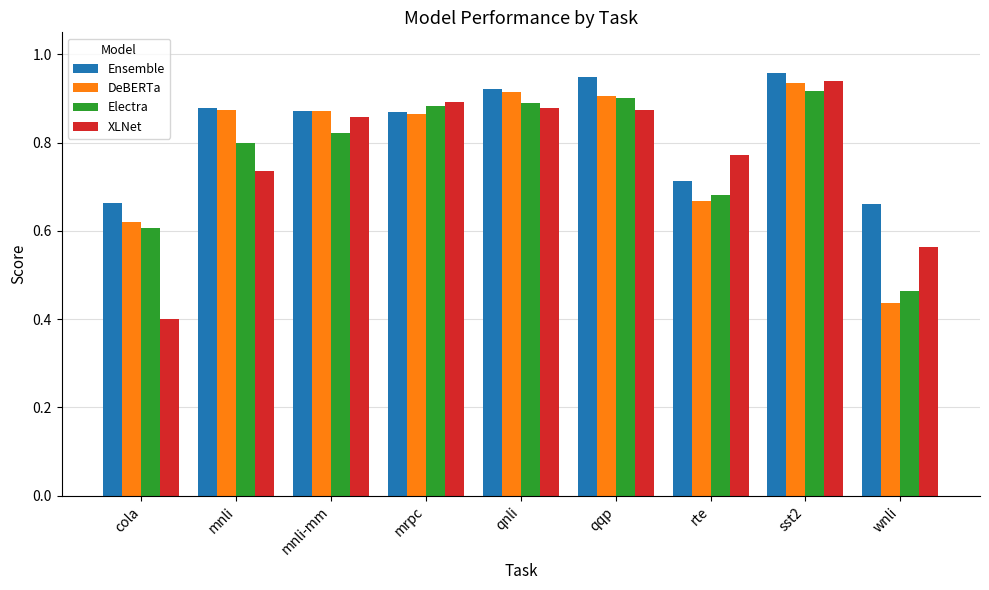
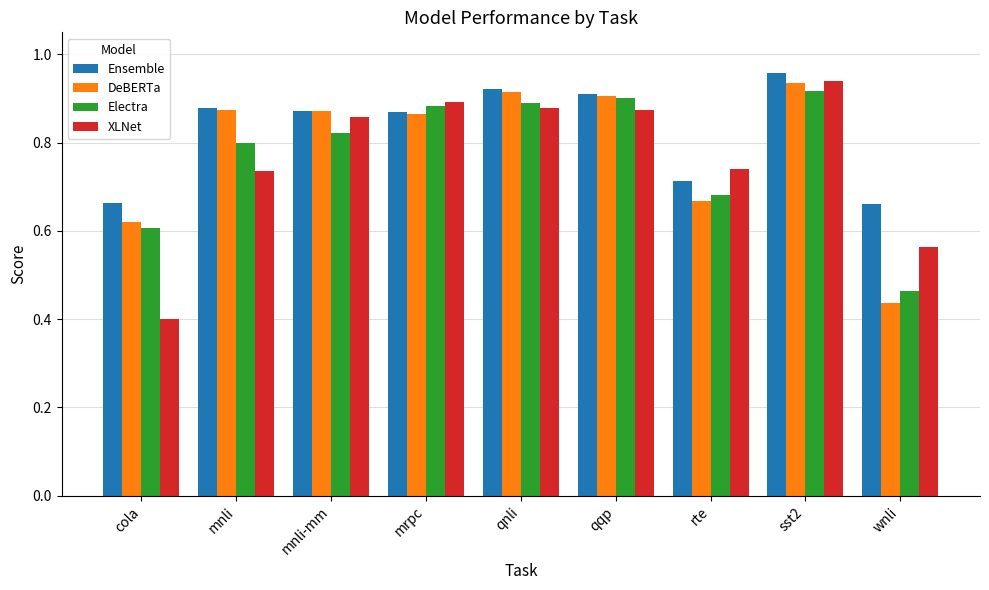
  {
    "Ensemble": {
      "cola": 0.66,
      "mnli": 0.88,
      "mnli-mm": 0.87,
      "mrpc": 0.87,
      "qnli": 0.92,
-     "qqp": 0.95,
+     "qqp": 0.91,
      "rte": 0.71,
      "sst2": 0.96,
      "wnli": 0.66
    },
    "DeBERTa": {
      "cola": 0.62,
      "mnli": 0.87,
      "mnli-mm": 0.87,
      "mrpc": 0.87,
      "qnli": 0.92,
      "qqp": 0.91,
      "rte": 0.67,
      "sst2": 0.93,
      "wnli": 0.44
    },
    "Electra": {
      "cola": 0.61,
      "mnli": 0.80,
      "mnli-mm": 0.82,
      "mrpc": 0.88,
      "qnli": 0.89,
      "qqp": 0.90,
      "rte": 0.68,
      "sst2": 0.92,
      "wnli": 0.46
    },
    "XLNet": {
      "cola": 0.40,
      "mnli": 0.74,
      "mnli-mm": 0.86,
      "mrpc": 0.89,
      "qnli": 0.88,
      "qqp": 0.87,
-     "rte": 0.77,
+     "rte": 0.74,
      "sst2": 0.94,
      "wnli": 0.56
    }
  }
